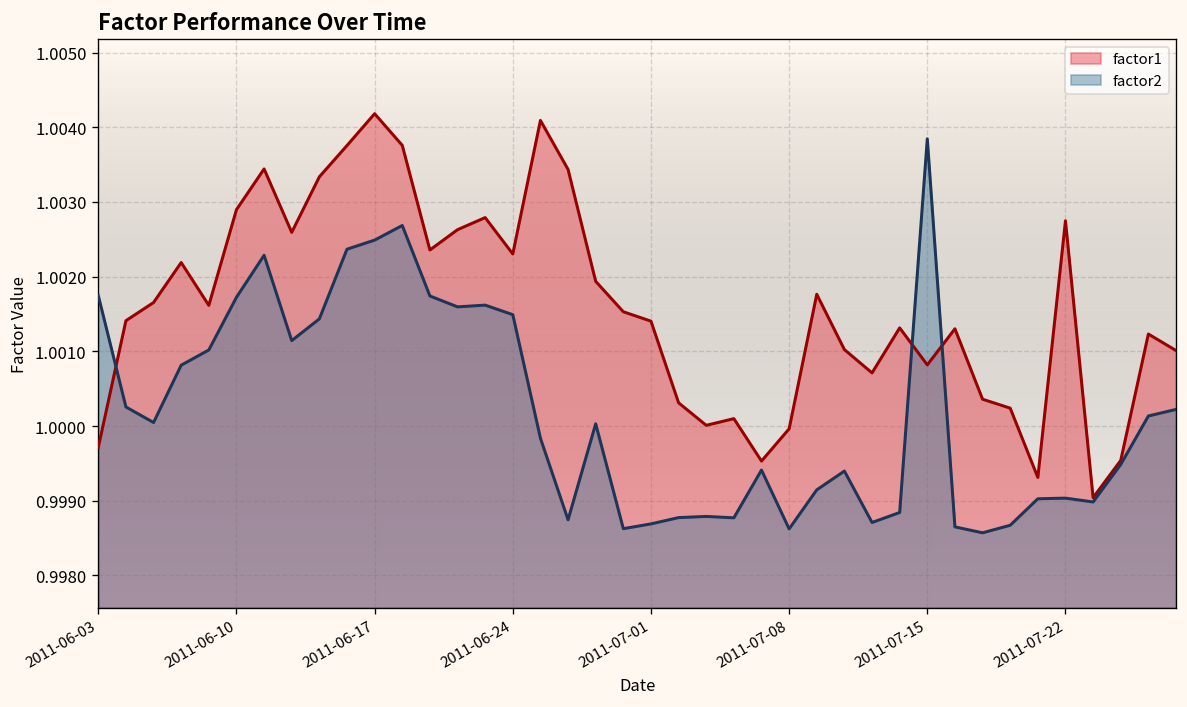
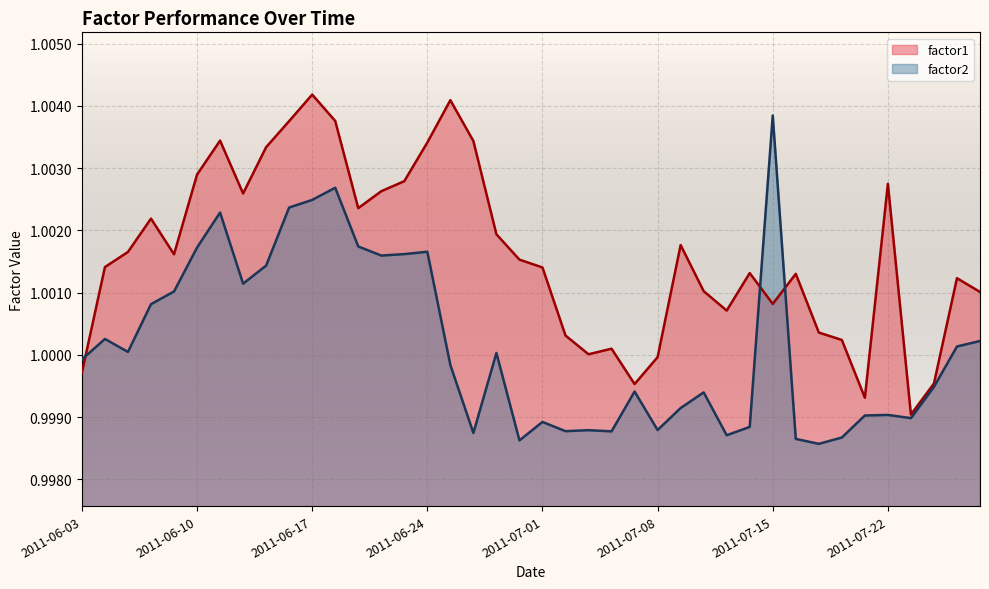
  {
    "factor1": {
      "2011-06-03": 0.9997,
      "2011-06-10": 1.0029,
      "2011-06-17": 1.0042,
-     "2011-06-24": 1.0023,
+     "2011-06-24": 1.0034,
      "2011-07-01": 1.0014,
      "2011-07-08": 1.0000,
      "2011-07-15": 1.0008,
      "2011-07-22": 1.0027
    },
    "factor2": {
-     "2011-06-03": 1.0017,
+     "2011-06-03": 0.9999,
      "2011-06-10": 1.0017,
      "2011-06-17": 1.0025,
-     "2011-06-24": 1.0015,
-     "2011-07-01": 0.9987,
-     "2011-07-08": 0.9986,
+     "2011-06-24": 1.0017,
+     "2011-07-01": 0.9989,
+     "2011-07-08": 0.9988,
      "2011-07-15": 1.0038,
      "2011-07-22": 0.9990
    }
  }
